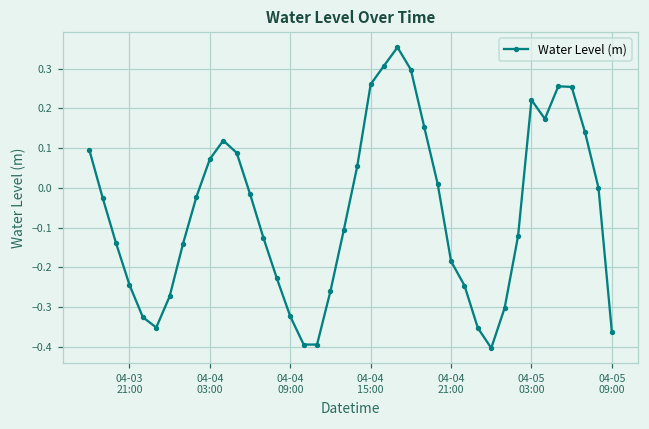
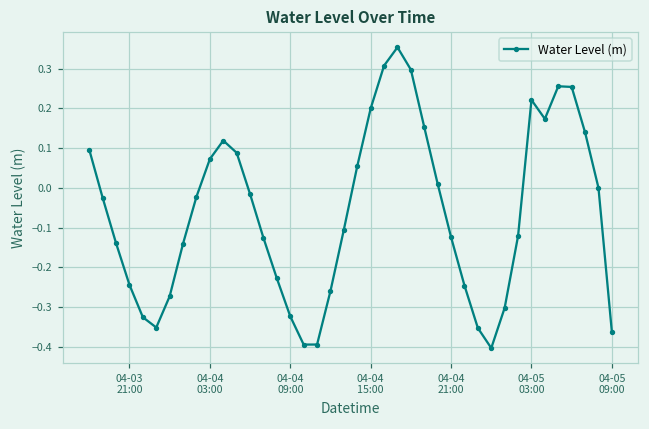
  {
    "04-03 21:00": -0.24,
    "04-04 03:00": 0.07,
    "04-04 09:00": -0.32,
-   "04-04 15:00": 0.26,
-   "04-04 21:00": -0.18,
+   "04-04 15:00": 0.20,
+   "04-04 21:00": -0.12,
    "04-05 03:00": 0.22,
    "04-05 09:00": -0.36
  }
